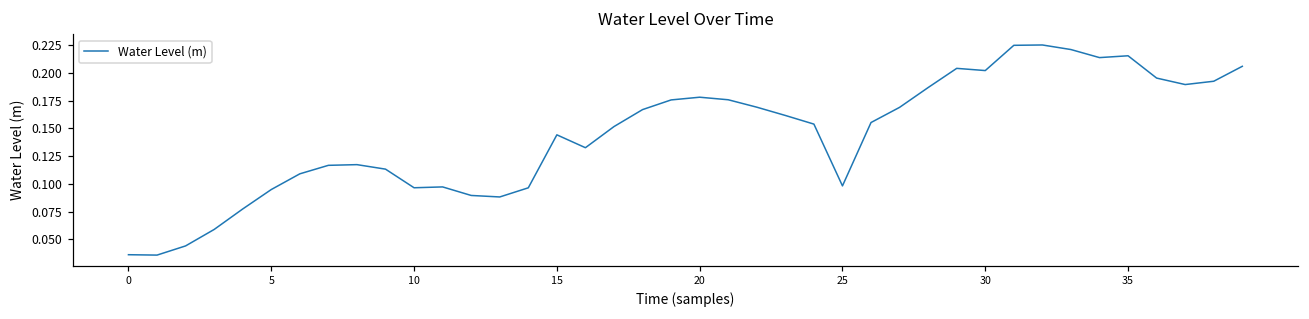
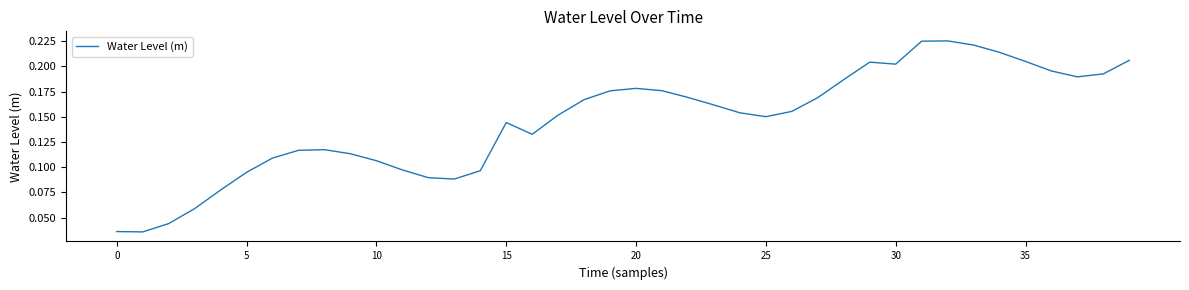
  {
    "0": 0.036,
    "5": 0.095,
-   "10": 0.097,
+   "10": 0.106,
    "15": 0.144,
    "20": 0.178,
-   "25": 0.098,
+   "25": 0.150,
    "30": 0.202,
-   "35": 0.215
+   "35": 0.205
  }
